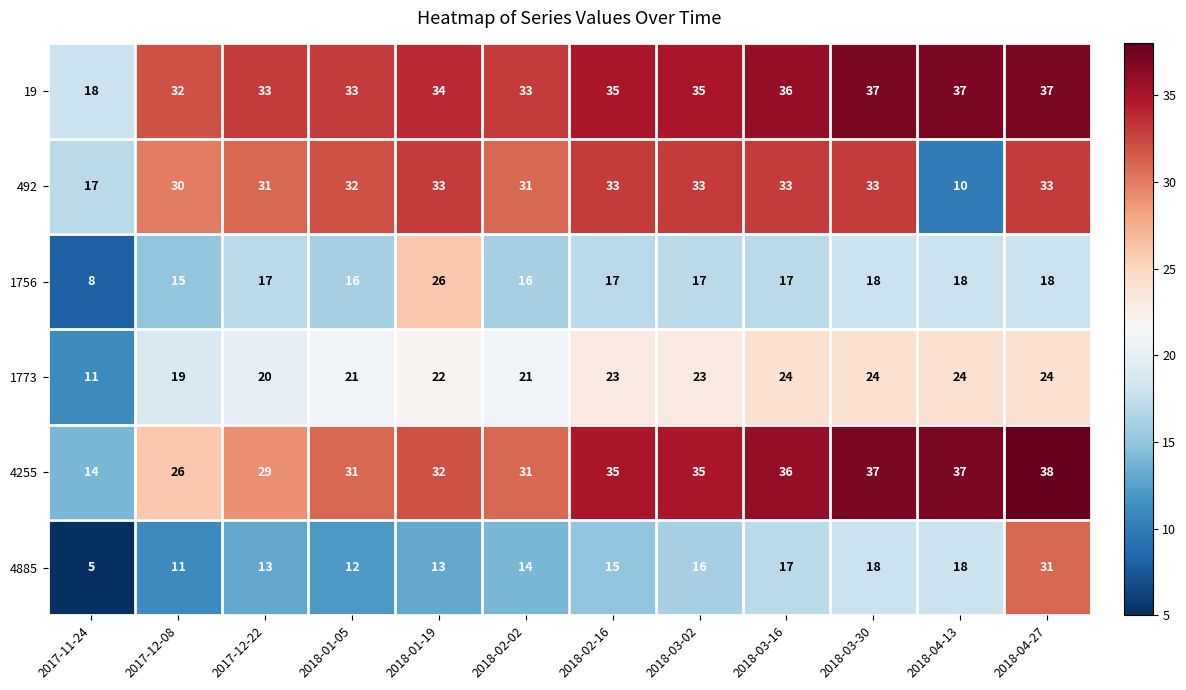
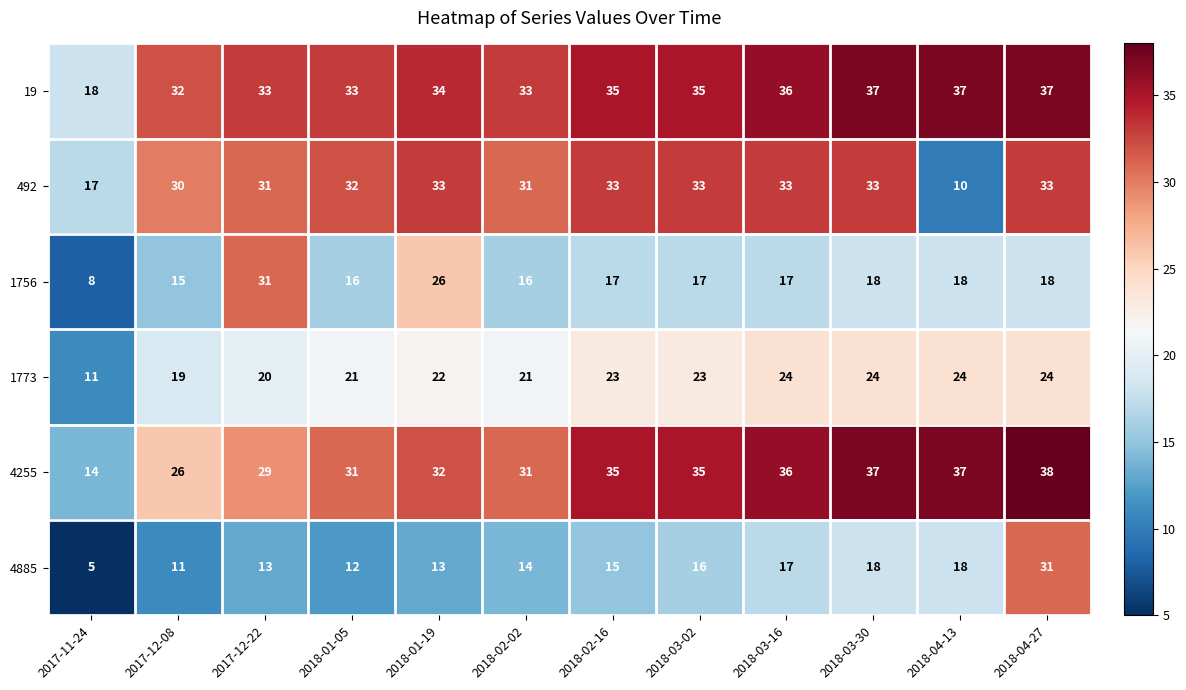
  {
    "19": {
      "2017-11-24": 18,
      "2017-12-08": 32,
      "2017-12-22": 33,
      "2018-01-05": 33,
      "2018-01-19": 34,
      "2018-02-02": 33,
      "2018-02-16": 35,
      "2018-03-02": 35,
      "2018-03-16": 36,
      "2018-03-30": 37,
      "2018-04-13": 37,
      "2018-04-27": 37
    },
    "492": {
      "2017-11-24": 17,
      "2017-12-08": 30,
      "2017-12-22": 31,
      "2018-01-05": 32,
      "2018-01-19": 33,
      "2018-02-02": 31,
      "2018-02-16": 33,
      "2018-03-02": 33,
      "2018-03-16": 33,
      "2018-03-30": 33,
      "2018-04-13": 10,
      "2018-04-27": 33
    },
    "1756": {
      "2017-11-24": 8,
      "2017-12-08": 15,
-     "2017-12-22": 17,
+     "2017-12-22": 31,
      "2018-01-05": 16,
      "2018-01-19": 26,
      "2018-02-02": 16,
      "2018-02-16": 17,
      "2018-03-02": 17,
      "2018-03-16": 17,
      "2018-03-30": 18,
      "2018-04-13": 18,
      "2018-04-27": 18
    },
    "1773": {
      "2017-11-24": 11,
      "2017-12-08": 19,
      "2017-12-22": 20,
      "2018-01-05": 21,
      "2018-01-19": 22,
      "2018-02-02": 21,
      "2018-02-16": 23,
      "2018-03-02": 23,
      "2018-03-16": 24,
      "2018-03-30": 24,
      "2018-04-13": 24,
      "2018-04-27": 24
    },
    "4255": {
      "2017-11-24": 14,
      "2017-12-08": 26,
      "2017-12-22": 29,
      "2018-01-05": 31,
      "2018-01-19": 32,
      "2018-02-02": 31,
      "2018-02-16": 35,
      "2018-03-02": 35,
      "2018-03-16": 36,
      "2018-03-30": 37,
      "2018-04-13": 37,
      "2018-04-27": 38
    },
    "4885": {
      "2017-11-24": 5,
      "2017-12-08": 11,
      "2017-12-22": 13,
      "2018-01-05": 12,
      "2018-01-19": 13,
      "2018-02-02": 14,
      "2018-02-16": 15,
      "2018-03-02": 16,
      "2018-03-16": 17,
      "2018-03-30": 18,
      "2018-04-13": 18,
      "2018-04-27": 31
    }
  }
